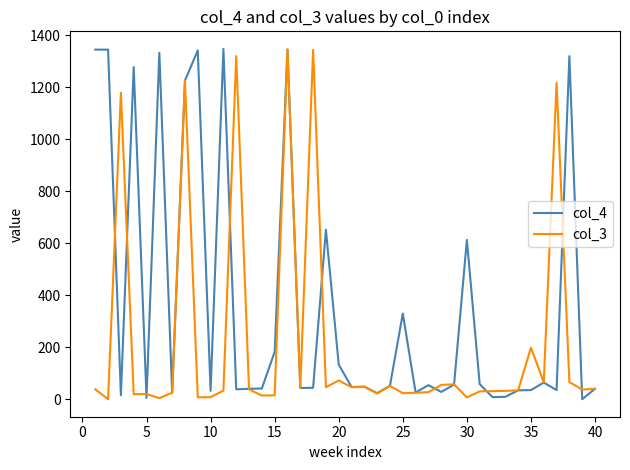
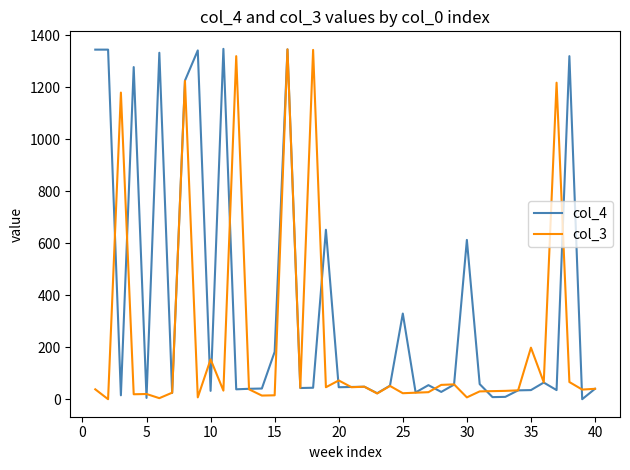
  {
    "col_4": {
      "5": 10,
      "10": 30,
      "15": 180,
-     "20": 130,
+     "20": 50,
      "25": 330,
      "30": 610,
      "35": 40
    },
    "col_3": {
      "5": 20,
-     "10": 10,
+     "10": 150,
      "15": 20,
      "20": 70,
      "25": 20,
      "30": 10,
      "35": 200
    }
  }
